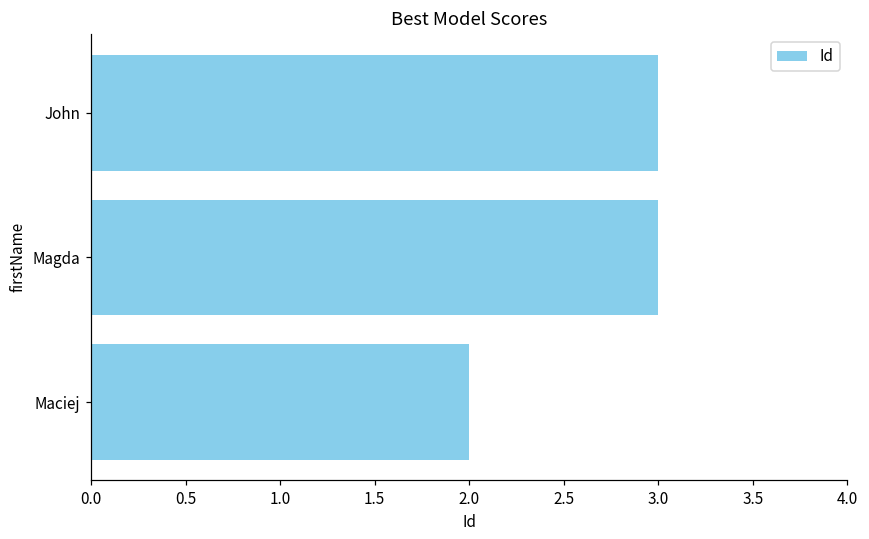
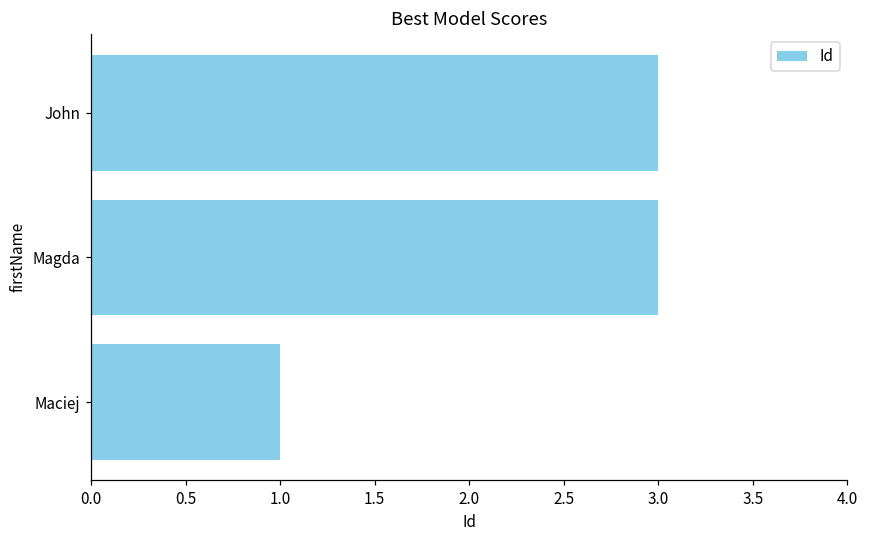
  {
    "John": 3,
    "Magda": 3,
-   "Maciej": 2
+   "Maciej": 1
  }
